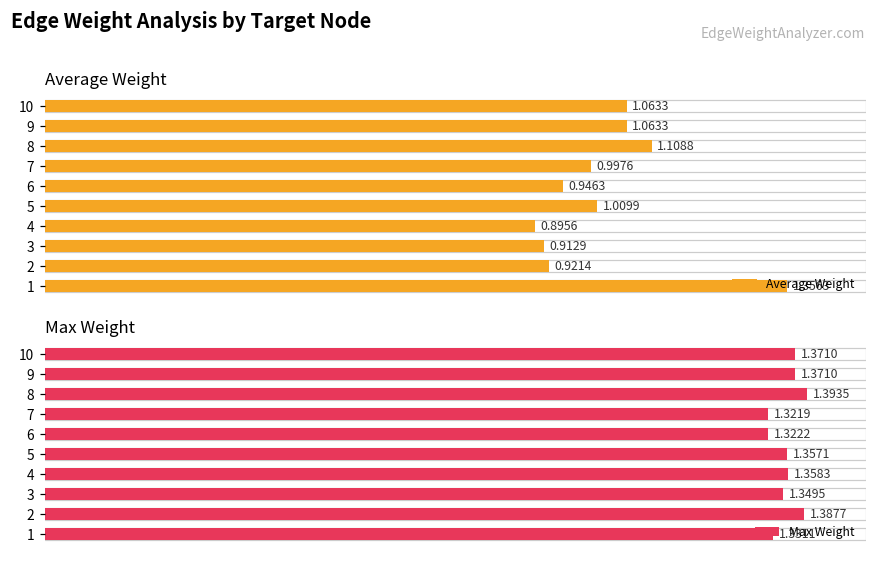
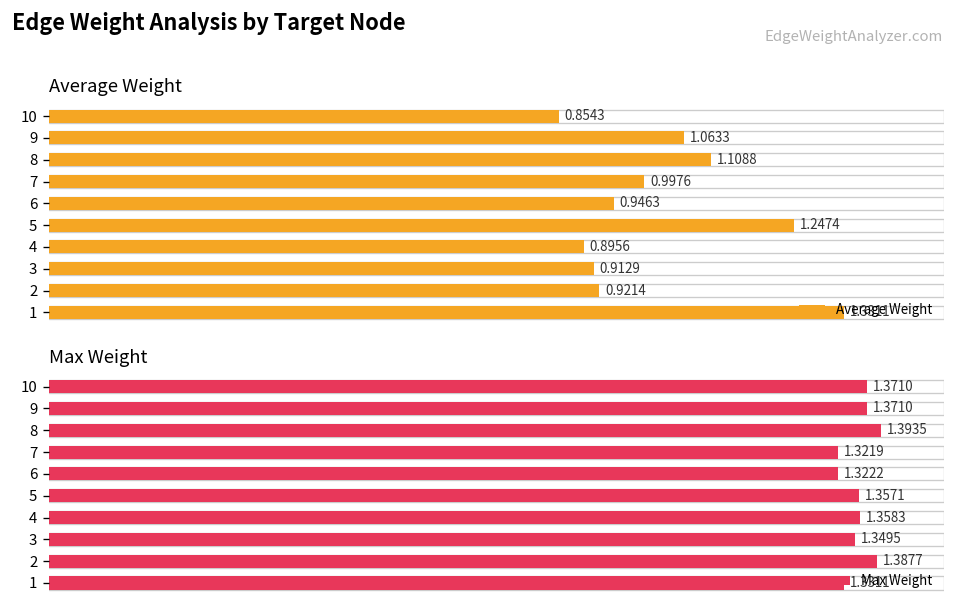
  {
    "Average Weight": {
      "Average Weight": {
-       "10": 1.0633,
-       "5": 1.0099,
-       "1": 1.3563
+       "10": 0.8543,
+       "5": 1.2474,
+       "1": 1.3311
      }
    }
  }
